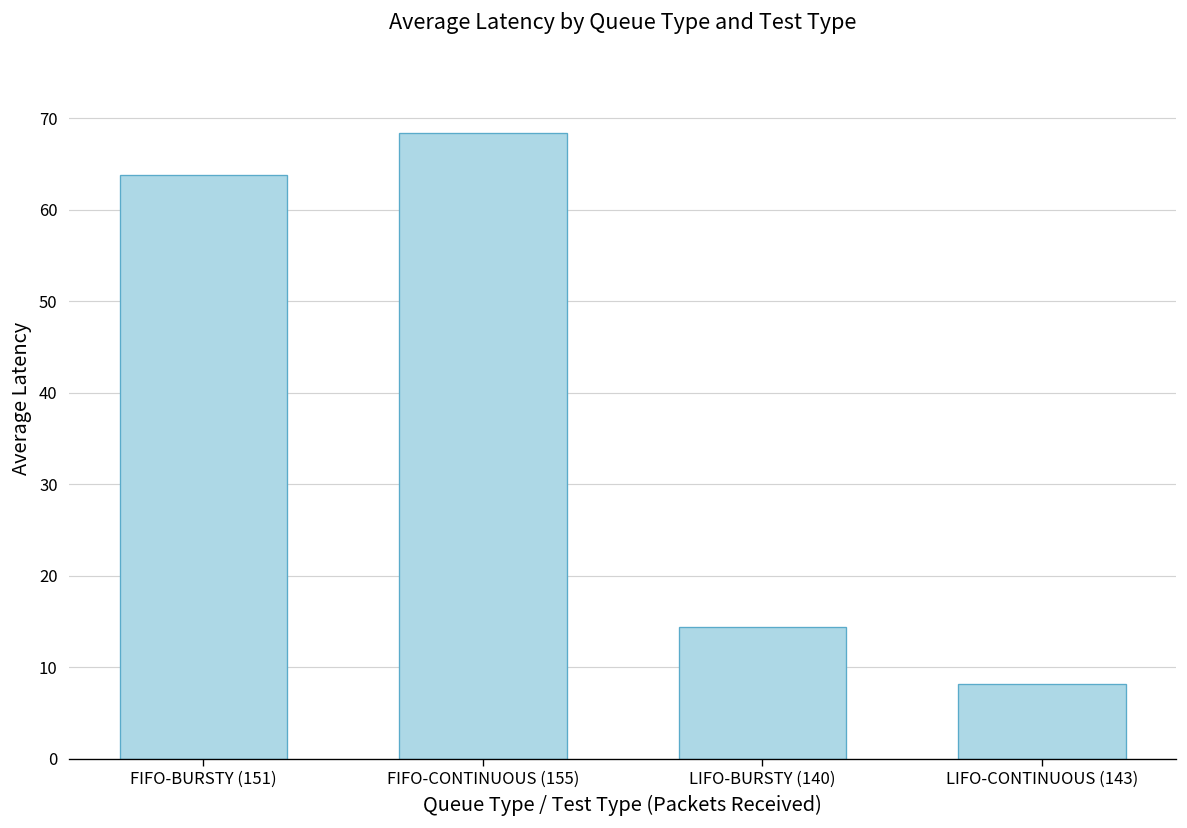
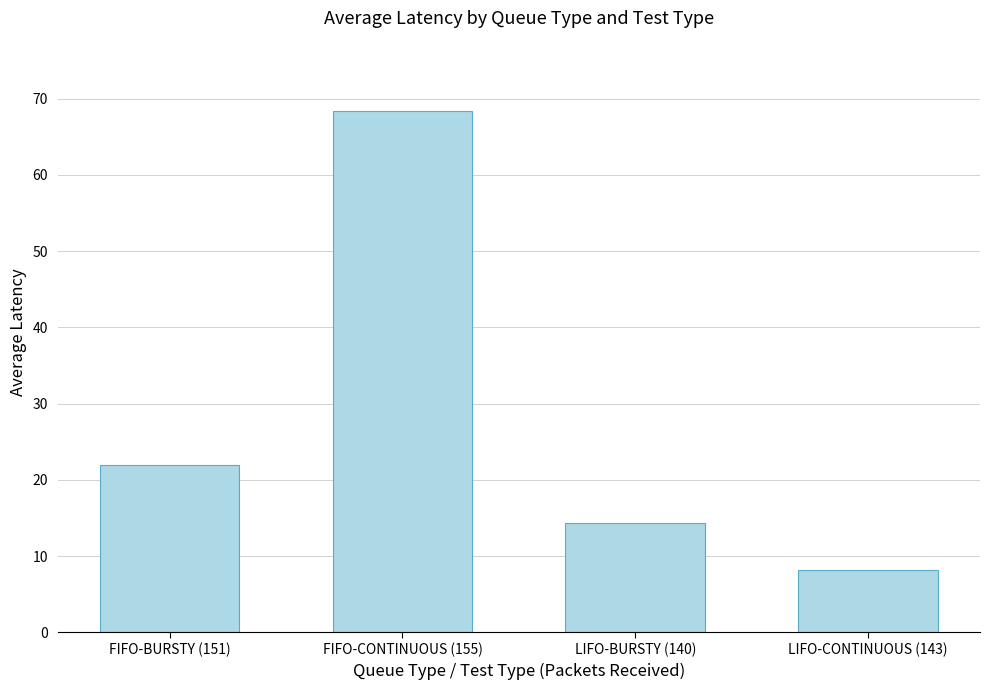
  {
-   "FIFO-BURSTY (151)": 64,
+   "FIFO-BURSTY (151)": 22,
    "FIFO-CONTINUOUS (155)": 68,
    "LIFO-BURSTY (140)": 14,
    "LIFO-CONTINUOUS (143)": 8
  }
